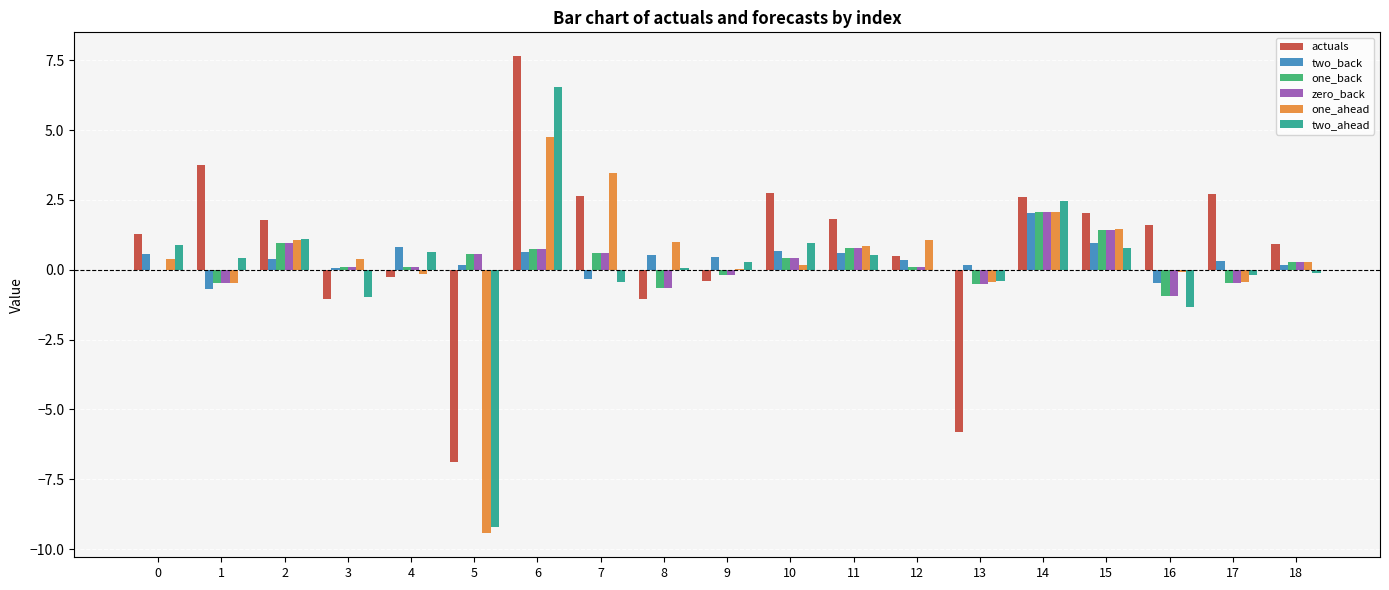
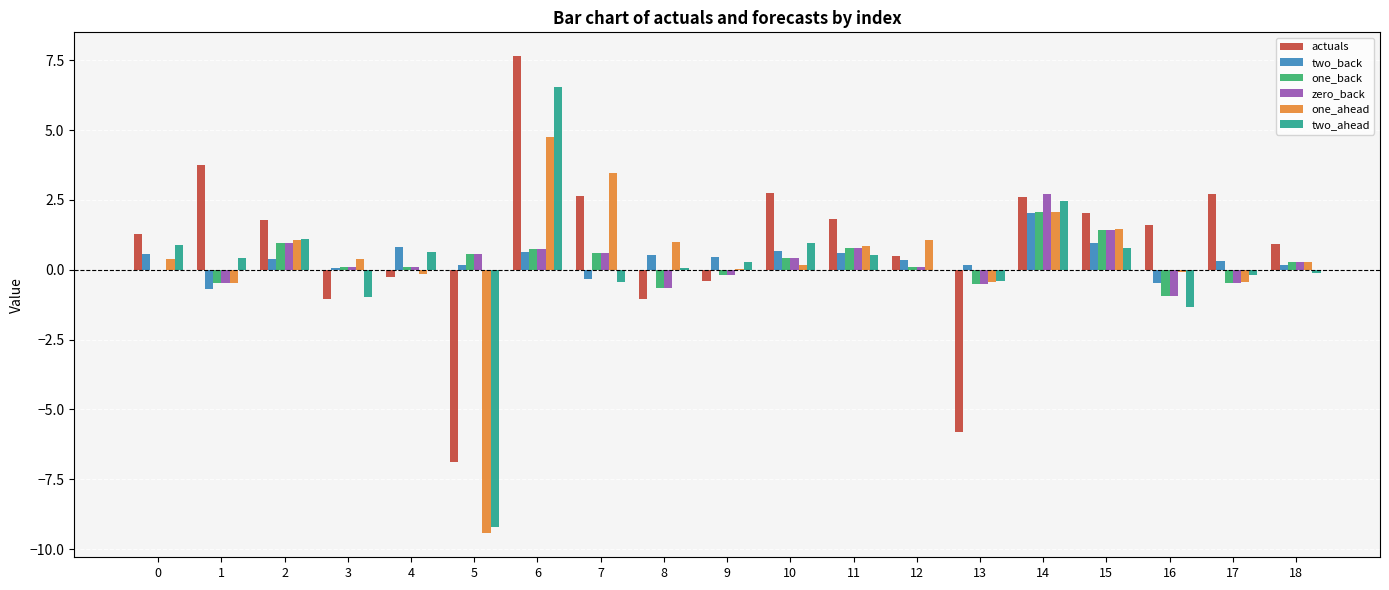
  {
    "actuals": {
      "0": 1.3,
      "1": 3.8,
      "2": 1.8,
      "3": -1.1,
      "4": -0.3,
      "5": -6.9,
      "6": 7.6,
      "7": 2.7,
      "8": -1.1,
      "9": -0.4,
      "10": 2.8,
      "11": 1.8,
      "12": 0.5,
      "13": -5.8,
      "14": 2.6,
      "15": 2.0,
      "16": 1.6,
      "17": 2.7,
      "18": 0.9
    },
    "two_back": {
      "0": 0.6,
      "1": -0.7,
      "2": 0.4,
      "4": 0.8,
      "5": 0.2,
      "6": 0.7,
      "7": -0.3,
      "8": 0.5,
      "9": 0.5,
      "10": 0.7,
      "11": 0.6,
      "12": 0.4,
      "13": 0.2,
      "14": 2.0,
      "15": 1.0,
      "16": -0.5,
      "17": 0.3,
      "18": 0.2
    },
    "zero_back": {
      "1": -0.5,
      "2": 1.0,
      "4": 0.1,
      "5": 0.6,
      "6": 0.8,
      "7": 0.6,
      "8": -0.7,
      "9": -0.2,
      "10": 0.4,
      "11": 0.8,
      "12": 0.1,
      "13": -0.5,
-     "14": 2.1,
+     "14": 2.7,
      "15": 1.4,
      "16": -1.0,
      "17": -0.5,
      "18": 0.3
    },
    "one_ahead": {
      "0": 0.4,
      "1": -0.5,
      "2": 1.1,
      "3": 0.4,
      "4": -0.2,
      "5": -9.4,
      "6": 4.8,
      "7": 3.5,
      "8": 1.0,
      "10": 0.2,
      "11": 0.9,
      "12": 1.1,
      "13": -0.4,
      "14": 2.1,
      "15": 1.5,
      "17": -0.5,
      "18": 0.3
    }
  }
